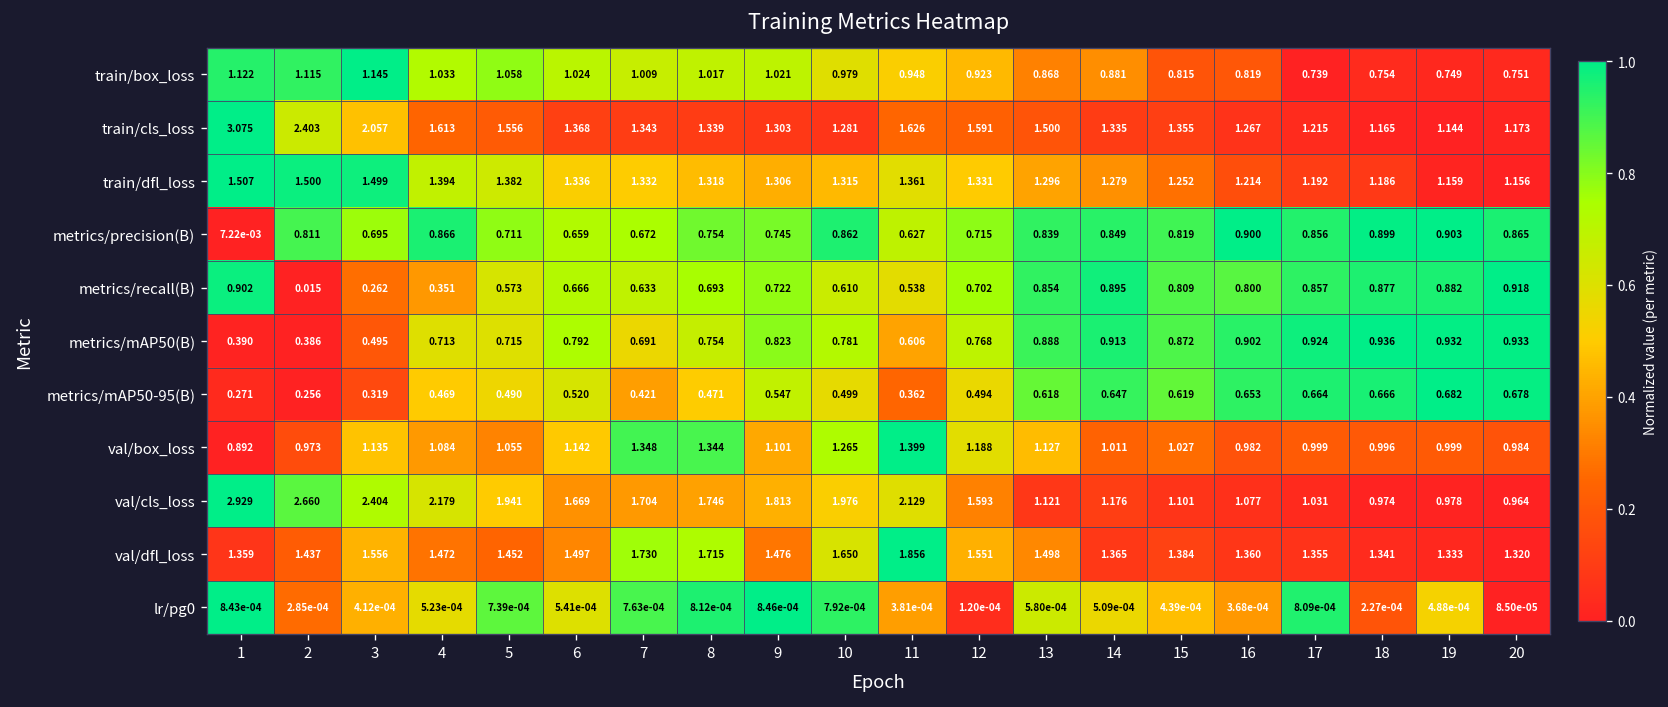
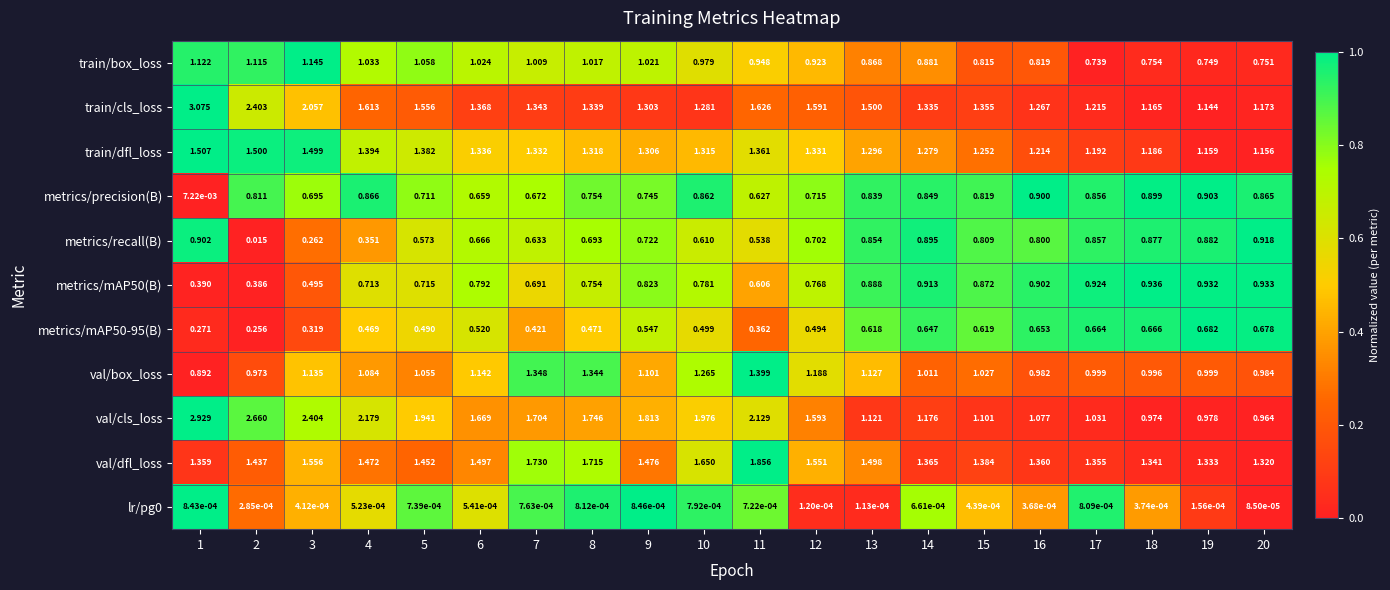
  {
    "lr/pg0": {
      "1": "8.43e-04",
      "2": "2.85e-04",
      "3": "4.12e-04",
      "4": "5.23e-04",
      "5": "7.39e-04",
      "6": "5.41e-04",
      "7": "7.63e-04",
      "8": "8.12e-04",
      "9": "8.46e-04",
      "10": "7.92e-04",
-     "11": "3.81e-04",
+     "11": "7.22e-04",
      "12": "1.20e-04",
-     "13": "5.80e-04",
-     "14": "5.09e-04",
+     "13": "1.13e-04",
+     "14": "6.61e-04",
      "15": "4.39e-04",
      "16": "3.68e-04",
      "17": "8.09e-04",
-     "18": "2.27e-04",
-     "19": "4.88e-04",
+     "18": "3.74e-04",
+     "19": "1.56e-04",
      "20": "8.50e-05"
    }
  }
